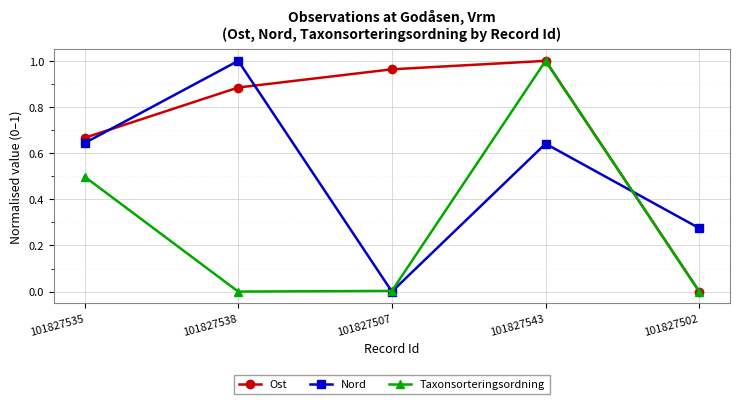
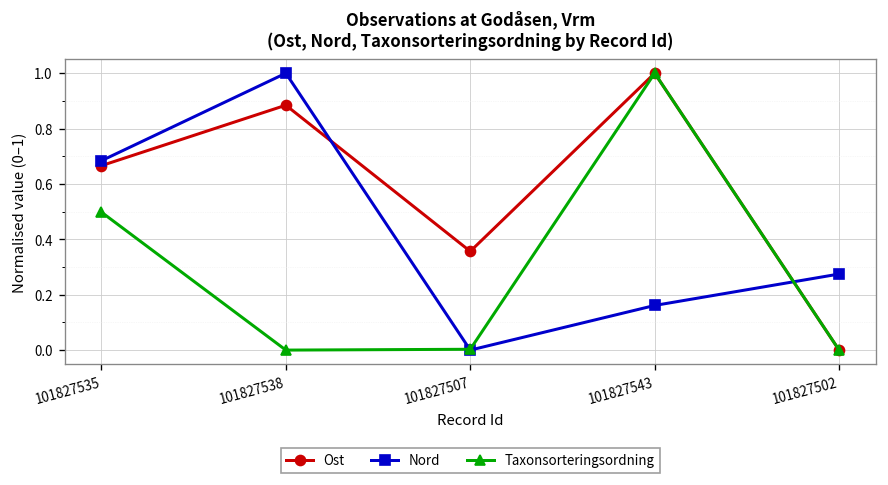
  {
    "Ost": {
      "101827535": 0.67,
      "101827538": 0.88,
-     "101827507": 0.96
+     "101827507": 0.36
    },
    "Nord": {
-     "101827535": 0.64,
+     "101827535": 0.68,
      "101827538": 1.00,
-     "101827543": 0.64,
+     "101827543": 0.16,
      "101827502": 0.27
    },
    "Taxonsorteringsordning": {
      "101827535": 0.50,
      "101827538": 0.00
    }
  }
